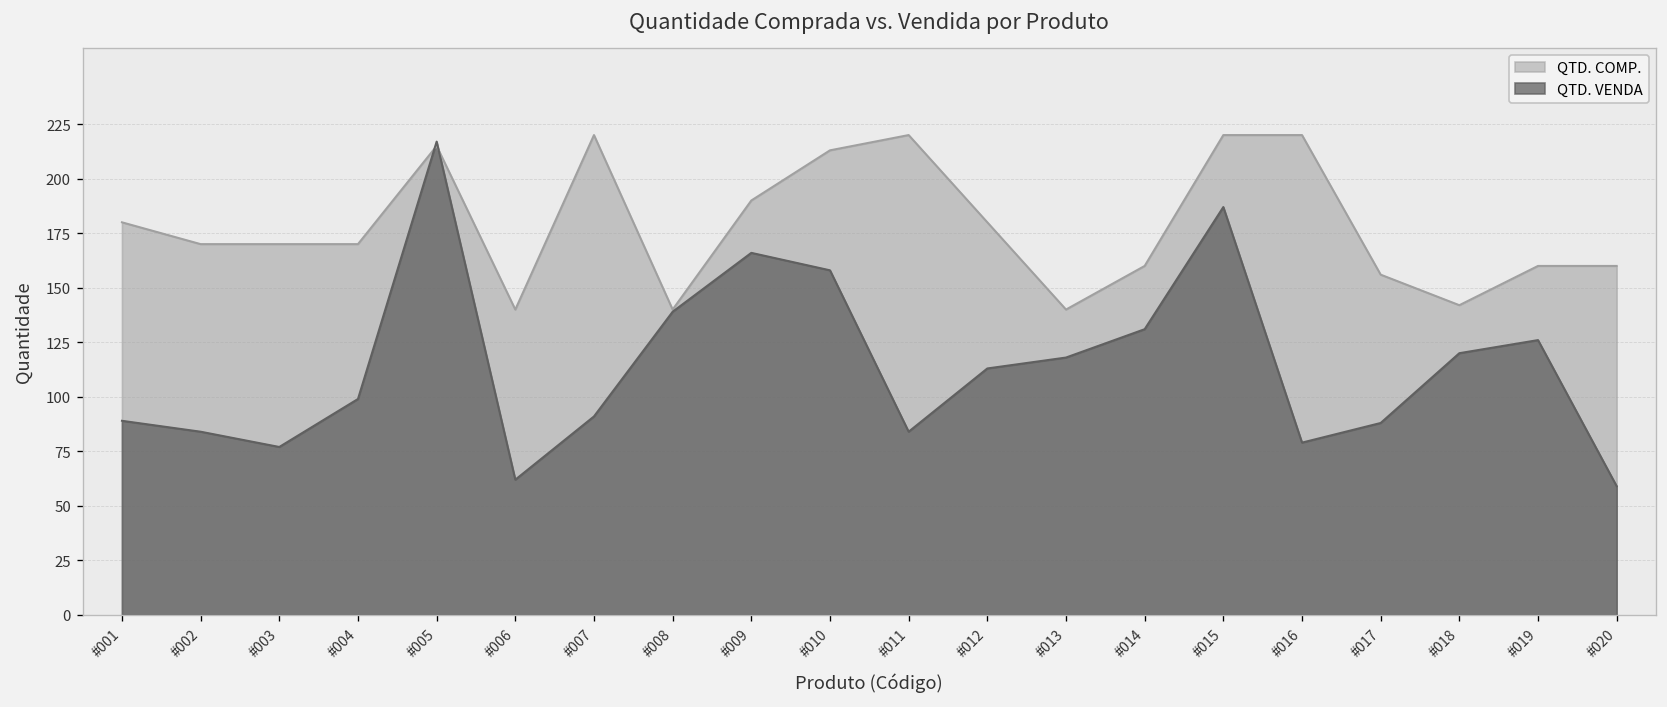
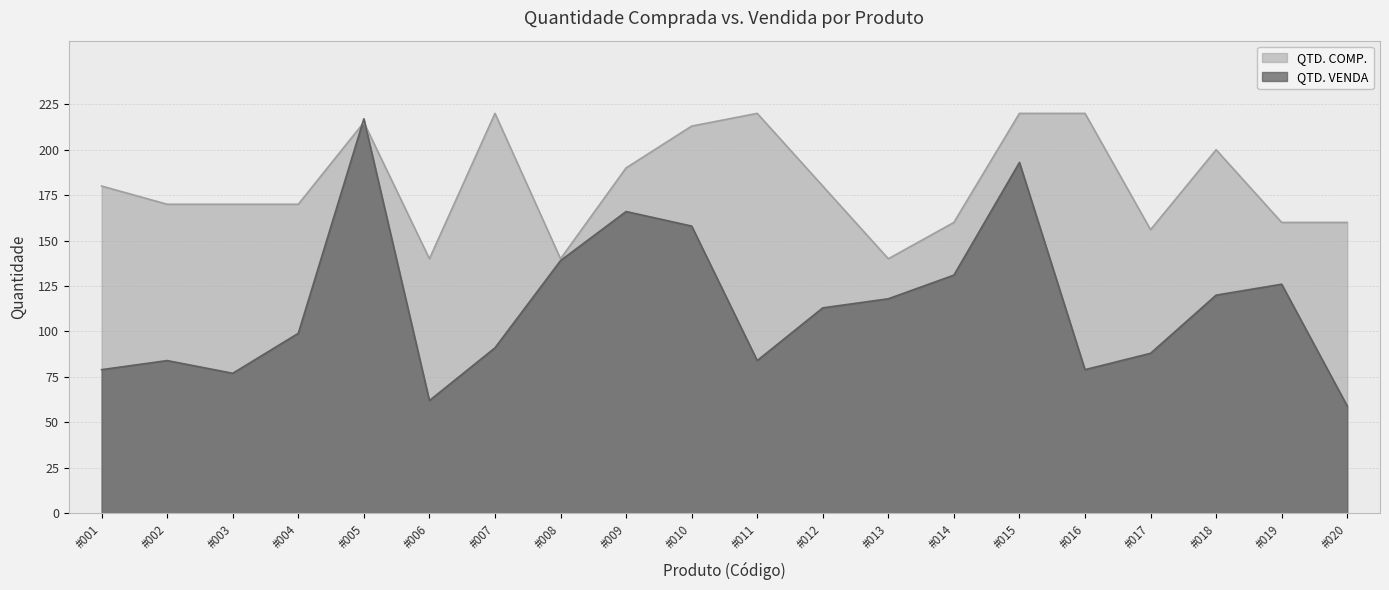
  {
    "QTD. COMP.": {
      "#001": 180,
      "#002": 170,
      "#003": 170,
      "#004": 170,
      "#005": 215,
      "#006": 140,
      "#007": 220,
      "#009": 190,
      "#010": 213,
      "#011": 220,
      "#012": 180,
      "#013": 140,
      "#014": 160,
      "#015": 220,
      "#016": 220,
      "#017": 156,
-     "#018": 142,
+     "#018": 200,
      "#019": 160,
      "#020": 160
    },
    "QTD. VENDA": {
-     "#001": 89,
+     "#001": 79,
      "#002": 84,
      "#003": 77,
      "#004": 99,
      "#005": 217,
      "#006": 62,
      "#007": 91,
      "#009": 166,
      "#010": 158,
      "#011": 84,
      "#012": 113,
      "#013": 118,
      "#014": 131,
-     "#015": 187,
+     "#015": 193,
      "#016": 79,
      "#017": 88,
      "#018": 120,
      "#019": 126,
      "#020": 59
    }
  }
